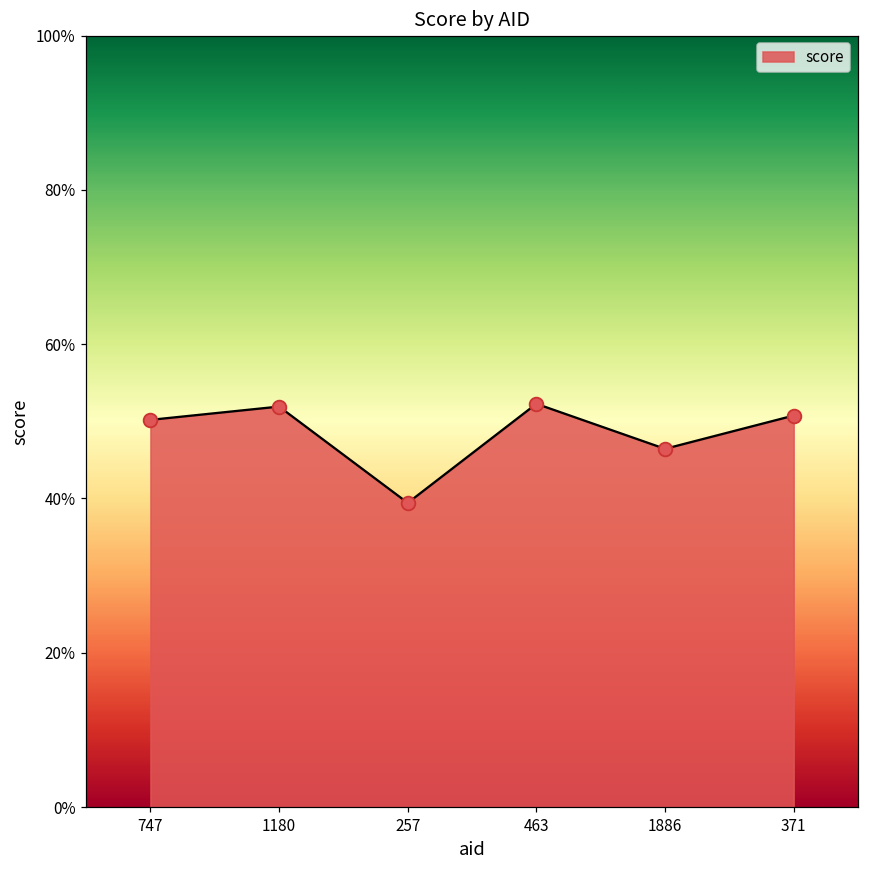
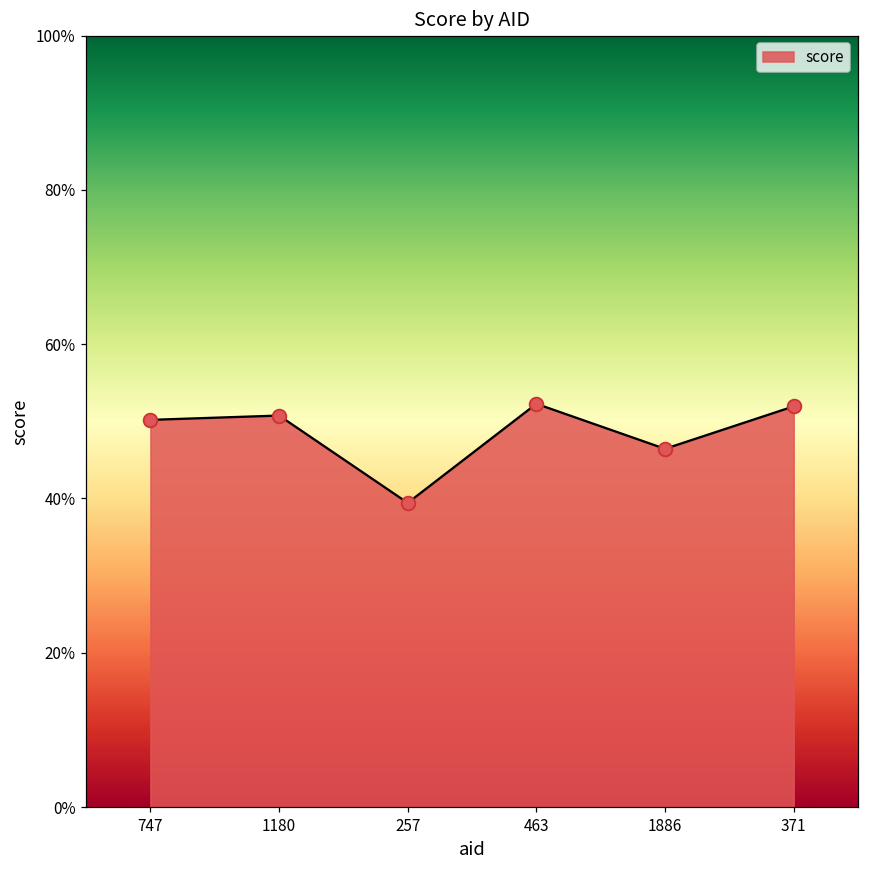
  {
    "747": "50%",
-   "1180": "52%",
+   "1180": "51%",
    "257": "39%",
    "463": "52%",
    "1886": "46%",
-   "371": "51%"
+   "371": "52%"
  }
